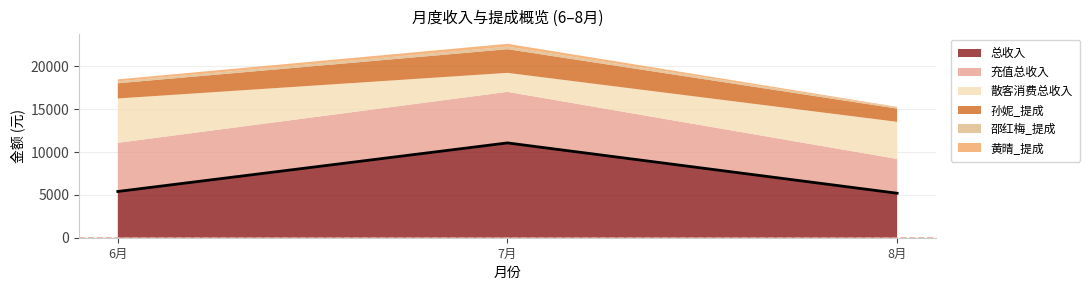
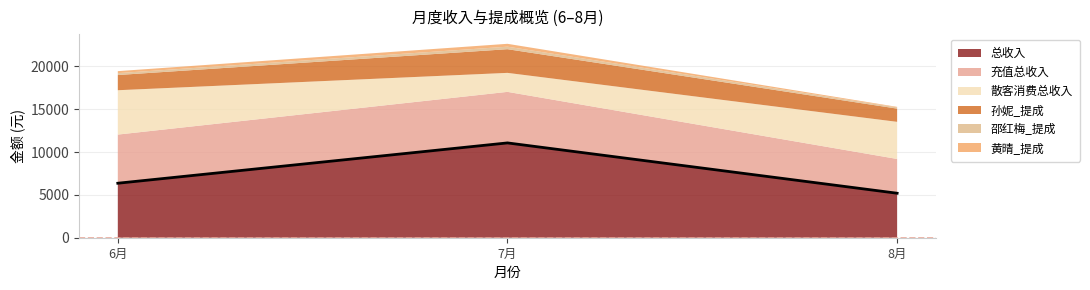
  {
    "总收入": {
-     "6月": 5000,
+     "6月": 6000,
      "7月": 11000,
      "8月": 5000
    },
    "散客消费总收入": {
      "6月": 5000,
      "7月": 2000,
      "8月": 4000
    }
  }
